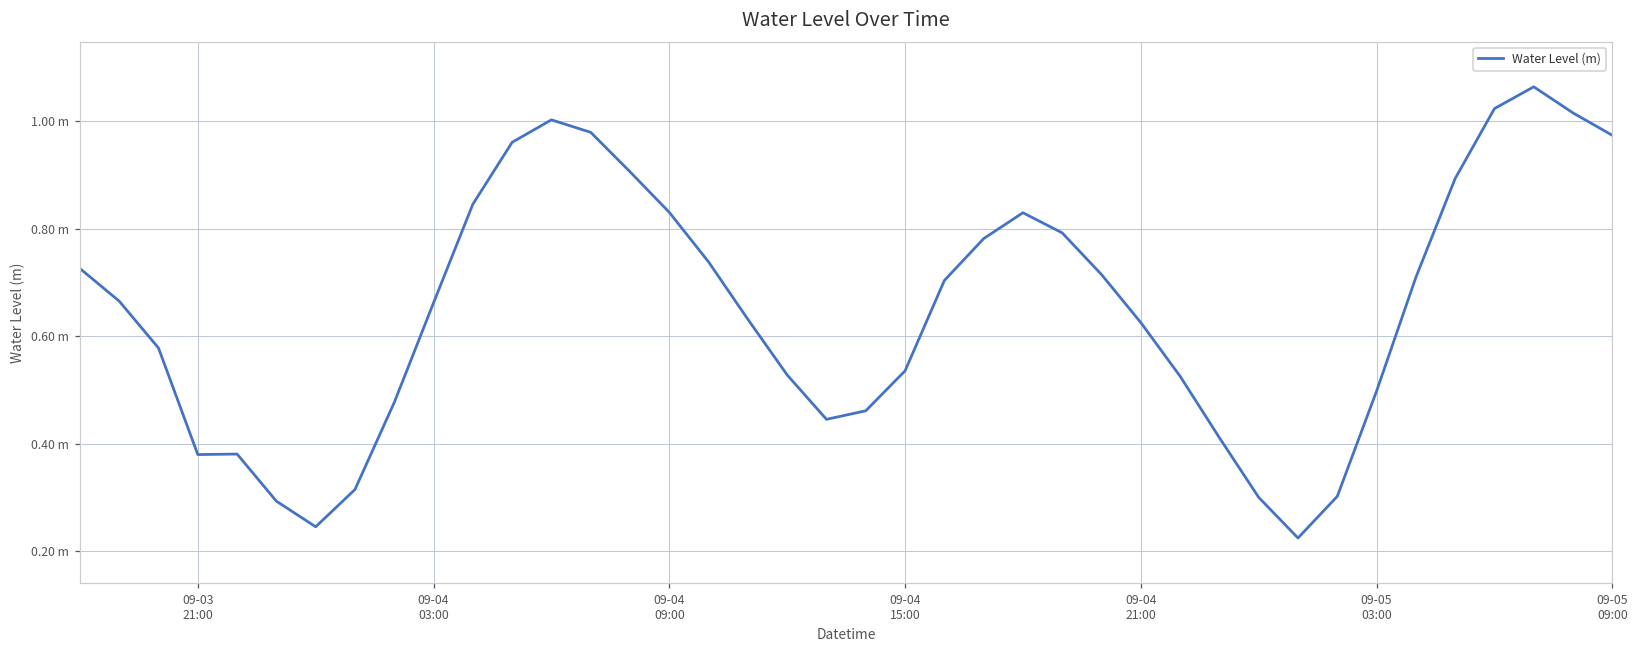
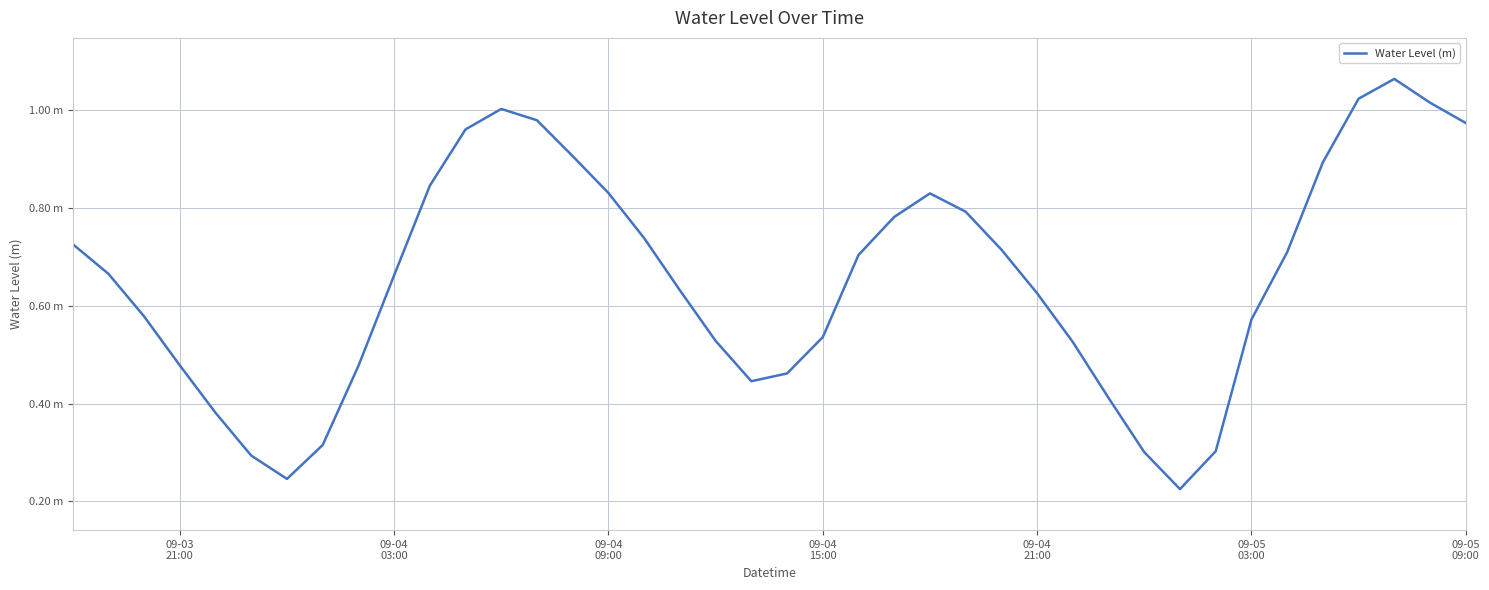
  {
-   "09-03 21:00": "0.38 m",
+   "09-03 21:00": "0.48 m",
    "09-04 03:00": "0.66 m",
    "09-04 09:00": "0.83 m",
    "09-04 15:00": "0.54 m",
    "09-04 21:00": "0.63 m",
-   "09-05 03:00": "0.50 m",
+   "09-05 03:00": "0.57 m",
    "09-05 09:00": "0.97 m"
  }
